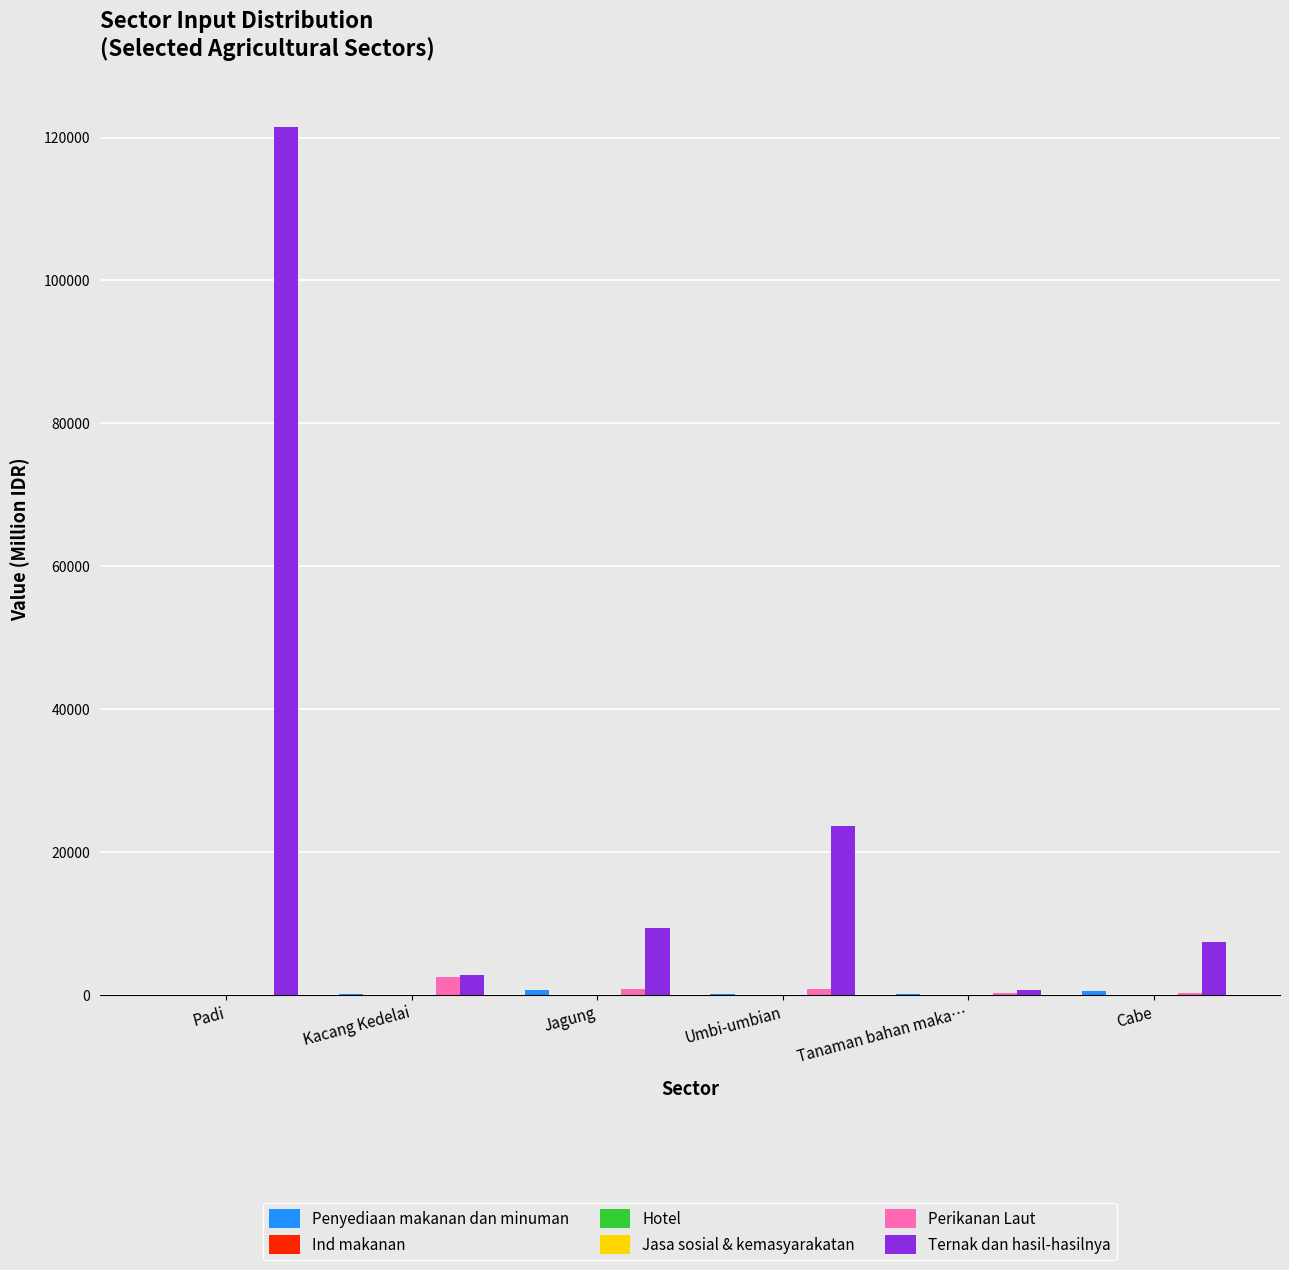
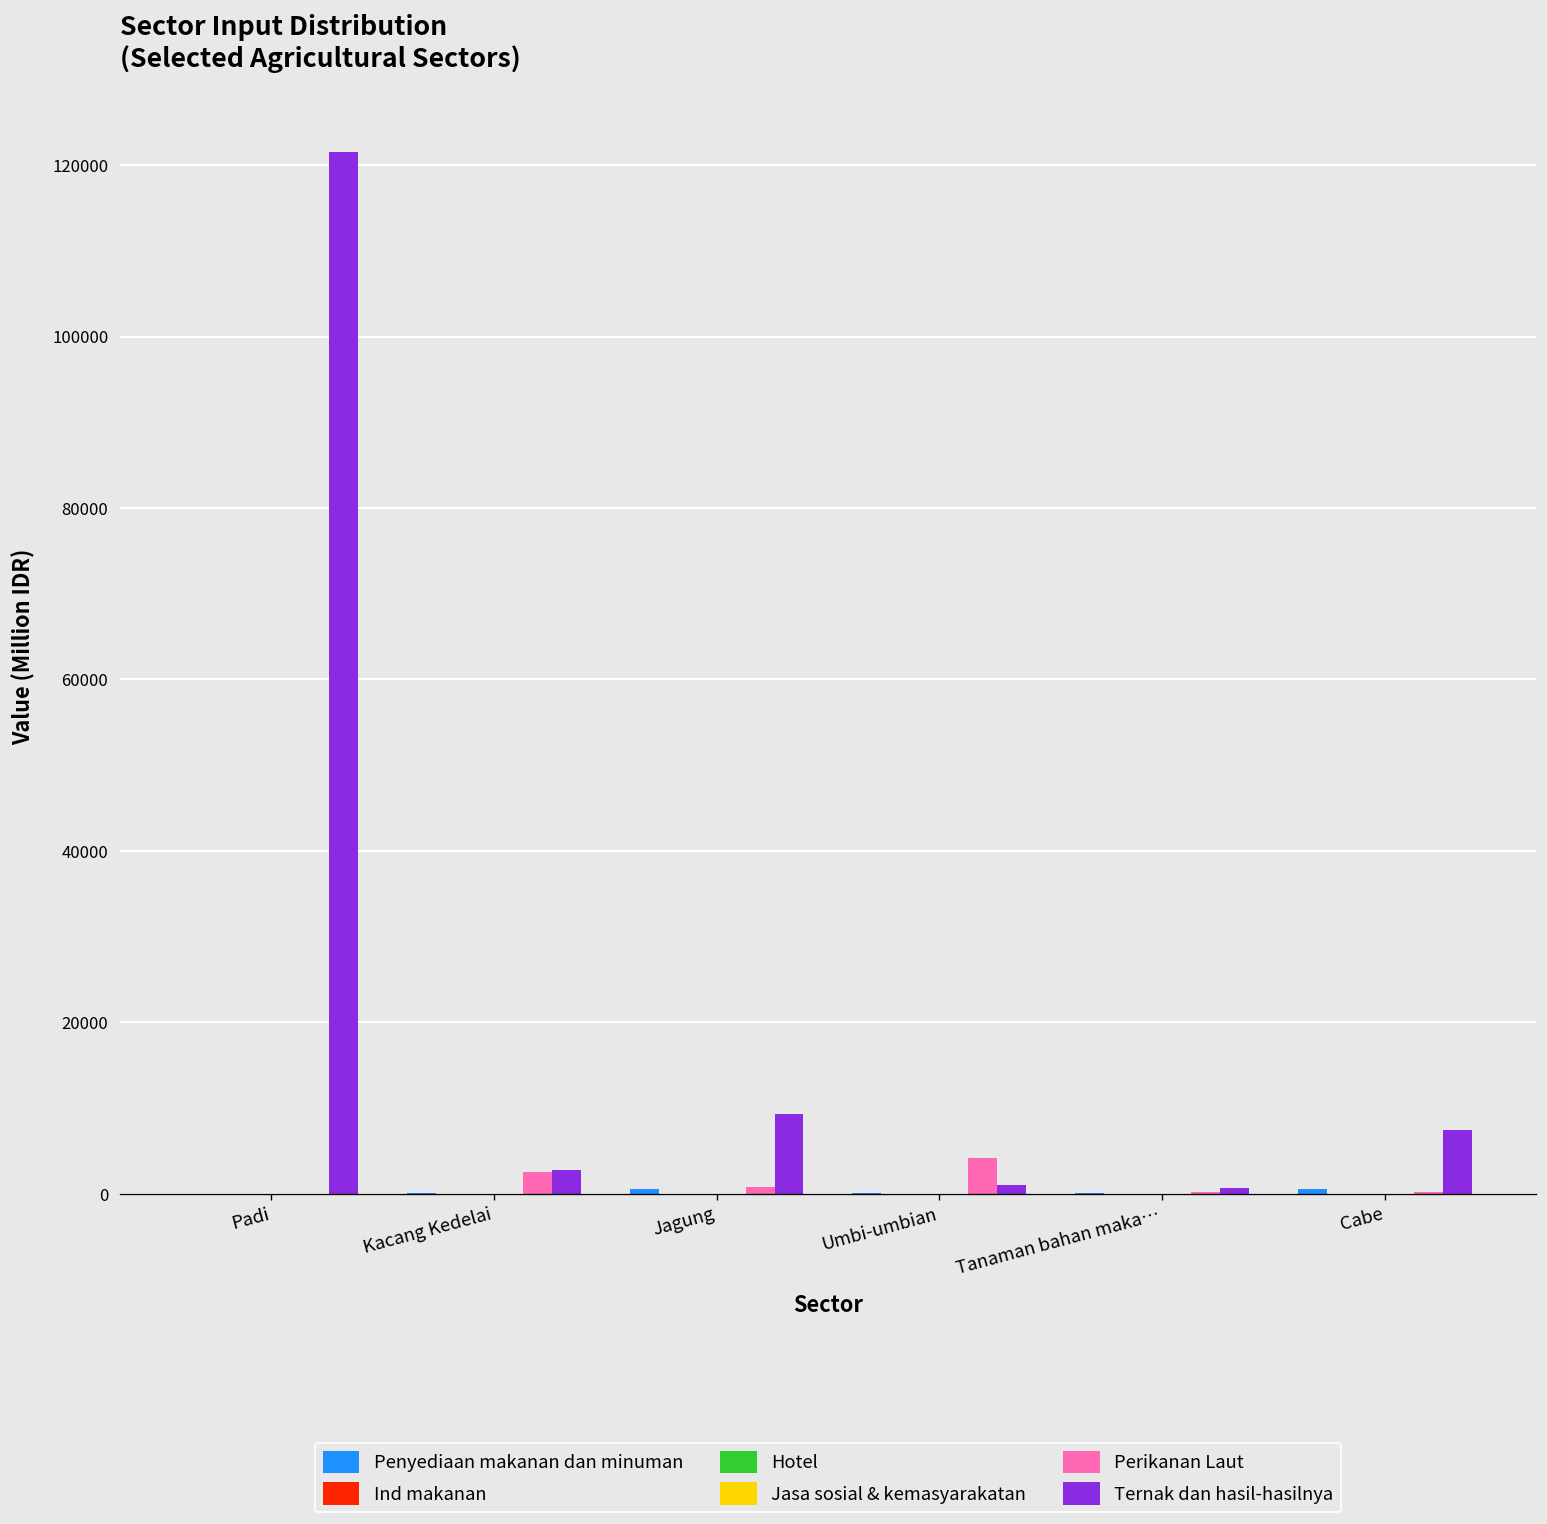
  {
    "Penyediaan makanan dan minuman": {
      "Padi": 0,
      "Jagung": 1000,
      "Cabe": 1000
    },
    "Ind makanan": {
      "Padi": 0,
      "Kacang Kedelai": 0,
      "Jagung": 0,
      "Umbi-umbian": 0,
      "Tanaman bahan maka…": 0,
      "Cabe": 0
    },
    "Hotel": {
      "Padi": 0,
      "Kacang Kedelai": 0,
      "Jagung": 0,
      "Umbi-umbian": 0,
      "Tanaman bahan maka…": 0,
      "Cabe": 0
    },
    "Jasa sosial & kemasyarakatan": {
      "Padi": 0,
      "Kacang Kedelai": 0,
      "Jagung": 0,
      "Umbi-umbian": 0,
      "Tanaman bahan maka…": 0,
      "Cabe": 0
    },
    "Perikanan Laut": {
      "Padi": 0,
      "Kacang Kedelai": 3000,
      "Jagung": 1000,
-     "Umbi-umbian": 1000
+     "Umbi-umbian": 4000
    },
    "Ternak dan hasil-hasilnya": {
      "Padi": 122000,
      "Kacang Kedelai": 3000,
      "Jagung": 9000,
-     "Umbi-umbian": 24000,
+     "Umbi-umbian": 1000,
      "Tanaman bahan maka…": 1000,
      "Cabe": 7000
    }
  }
